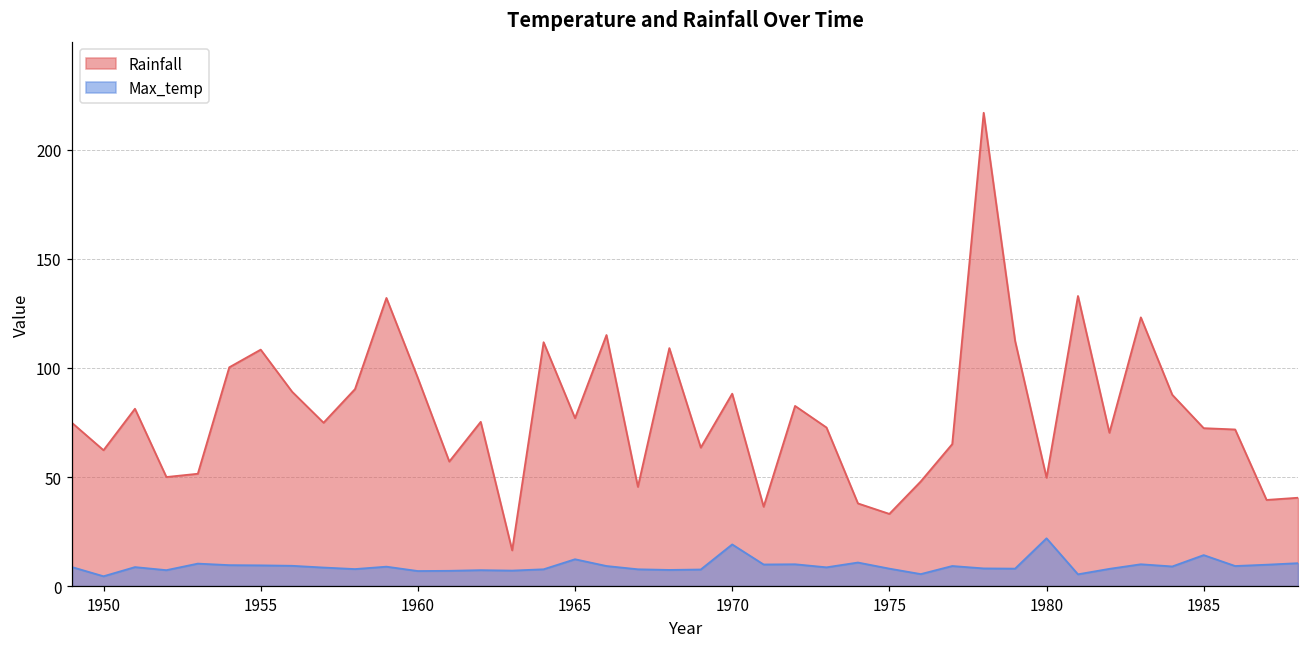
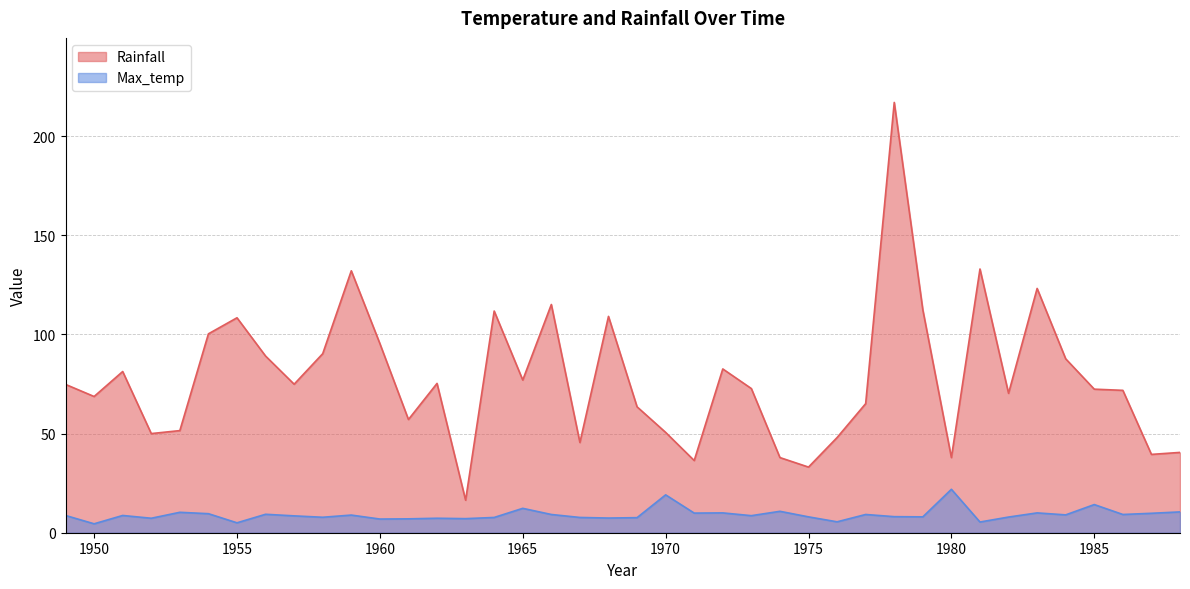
  {
    "Rainfall": {
-     "1950": 62,
+     "1950": 69,
      "1955": 108,
      "1960": 95,
      "1965": 77,
-     "1970": 88,
+     "1970": 51,
      "1975": 33,
-     "1980": 50,
+     "1980": 38,
      "1985": 72
    },
    "Max_temp": {
      "1950": 5,
-     "1955": 10,
+     "1955": 5,
      "1960": 7,
      "1965": 12,
      "1970": 19,
      "1975": 8,
      "1980": 22,
      "1985": 14
    }
  }
